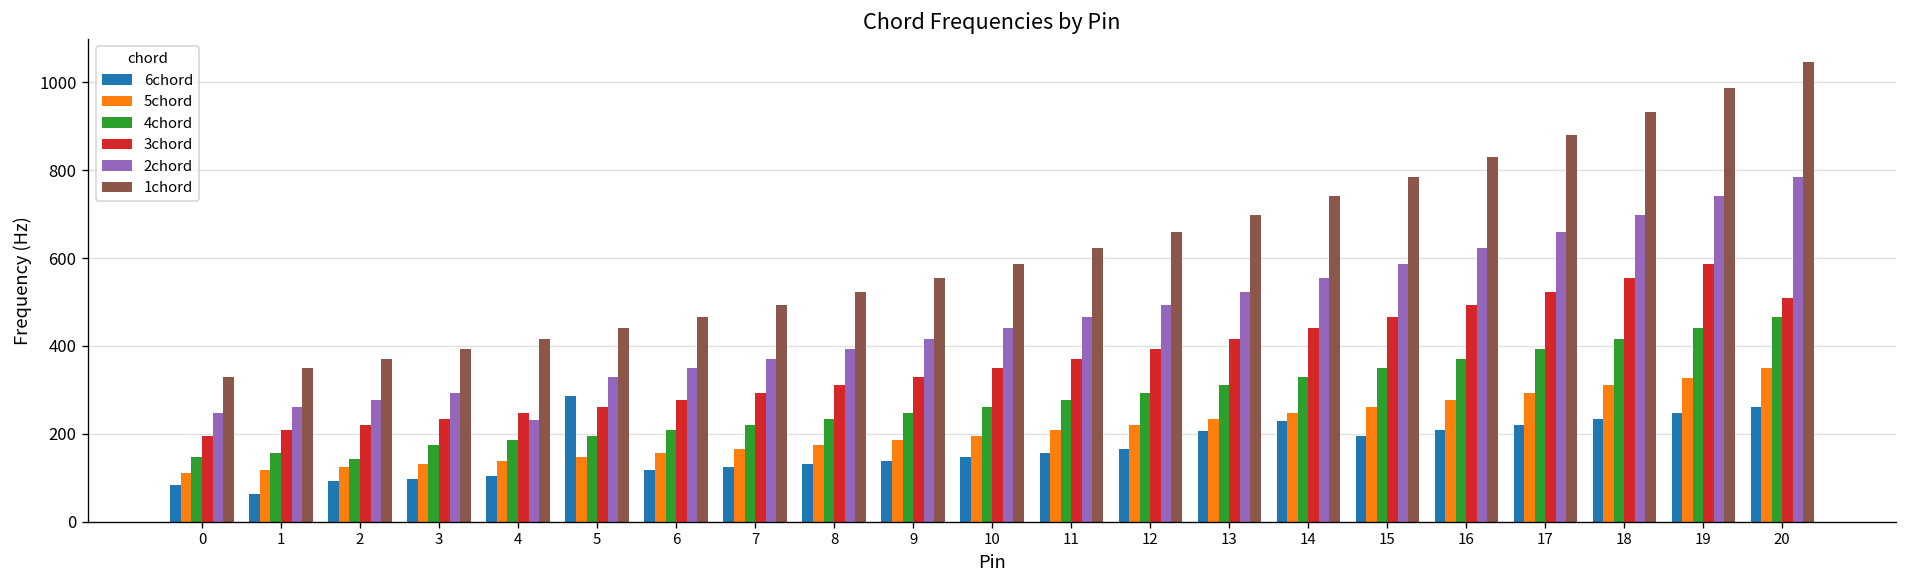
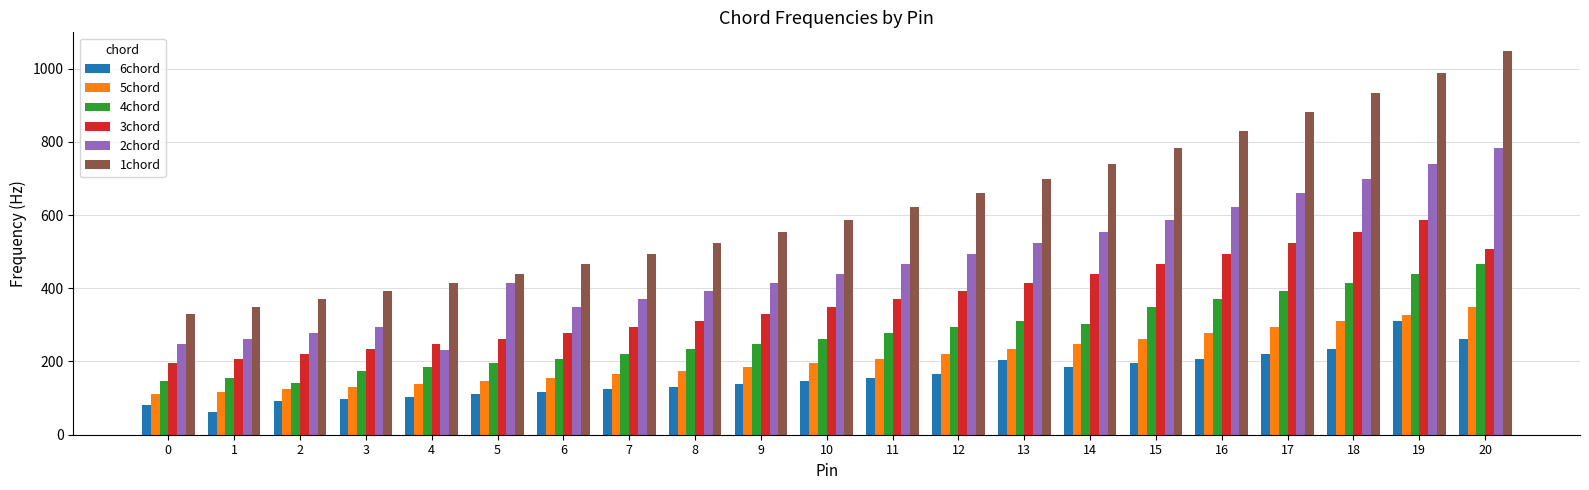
  {
    "6chord": {
      "0": 80,
      "1": 60,
      "2": 90,
      "3": 100,
      "4": 100,
-     "5": 290,
+     "5": 110,
      "6": 120,
      "7": 120,
      "8": 130,
      "9": 140,
      "10": 150,
      "11": 160,
      "12": 160,
      "13": 210,
-     "14": 230,
+     "14": 190,
      "15": 200,
      "16": 210,
      "17": 220,
      "18": 230,
-     "19": 250,
+     "19": 310,
      "20": 260
    },
    "5chord": {
      "0": 110,
      "1": 120,
      "2": 120,
      "3": 130,
      "4": 140,
      "5": 150,
      "6": 160,
      "7": 160,
      "8": 170,
      "9": 190,
      "10": 200,
      "11": 210,
      "12": 220,
      "13": 230,
      "14": 250,
      "15": 260,
      "16": 280,
      "17": 290,
      "18": 310,
      "19": 330,
      "20": 350
    },
    "4chord": {
      "0": 150,
      "1": 160,
      "2": 140,
      "3": 170,
      "4": 190,
      "5": 200,
      "6": 210,
      "7": 220,
      "8": 230,
      "9": 250,
      "10": 260,
      "11": 280,
      "12": 290,
      "13": 310,
-     "14": 330,
+     "14": 300,
      "15": 350,
      "16": 370,
      "17": 390,
      "18": 420,
      "19": 440,
      "20": 470
    },
    "3chord": {
      "0": 200,
      "1": 210,
      "2": 220,
      "3": 230,
      "4": 250,
      "5": 260,
      "6": 280,
      "7": 290,
      "8": 310,
      "9": 330,
      "10": 350,
      "11": 370,
      "12": 390,
      "13": 420,
      "14": 440,
      "15": 470,
      "16": 490,
      "17": 520,
      "18": 550,
      "19": 590,
      "20": 510
    },
    "2chord": {
      "0": 250,
      "1": 260,
      "2": 280,
      "3": 290,
      "4": 230,
-     "5": 330,
+     "5": 410,
      "6": 350,
      "7": 370,
      "8": 390,
      "9": 420,
      "10": 440,
      "11": 470,
      "12": 490,
      "13": 520,
      "14": 550,
      "15": 590,
      "16": 620,
      "17": 660,
      "18": 700,
      "19": 740,
      "20": 780
    },
    "1chord": {
      "0": 330,
      "1": 350,
      "2": 370,
      "3": 390,
      "4": 420,
      "5": 440,
      "6": 470,
      "7": 490,
      "8": 520,
      "9": 550,
      "10": 590,
      "11": 620,
      "12": 660,
      "13": 700,
      "14": 740,
      "15": 780,
      "16": 830,
      "17": 880,
      "18": 930,
      "19": 990,
      "20": 1050
    }
  }
